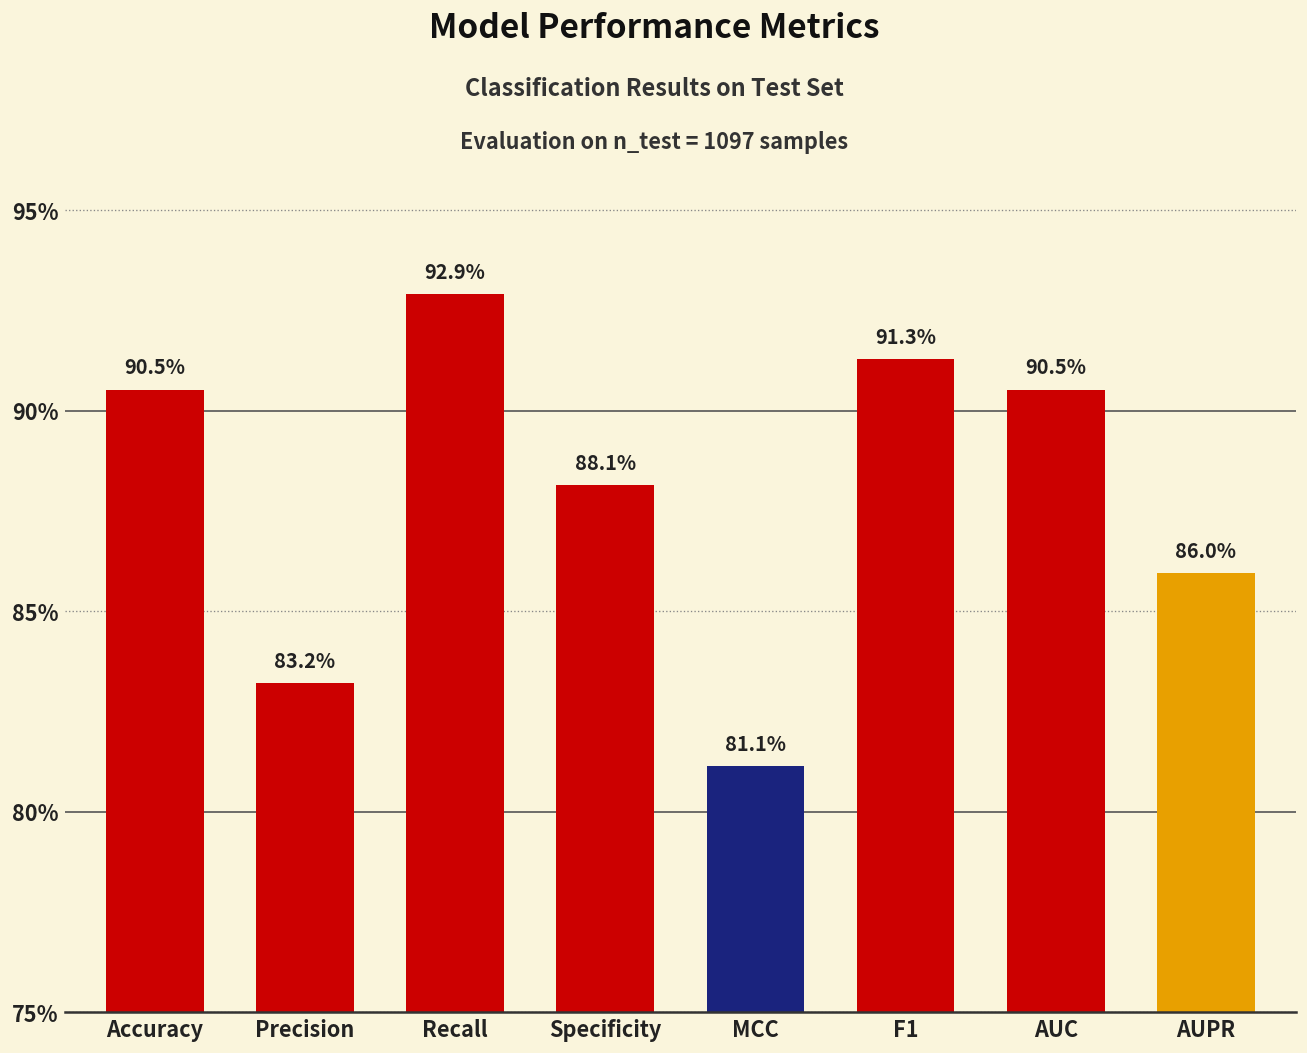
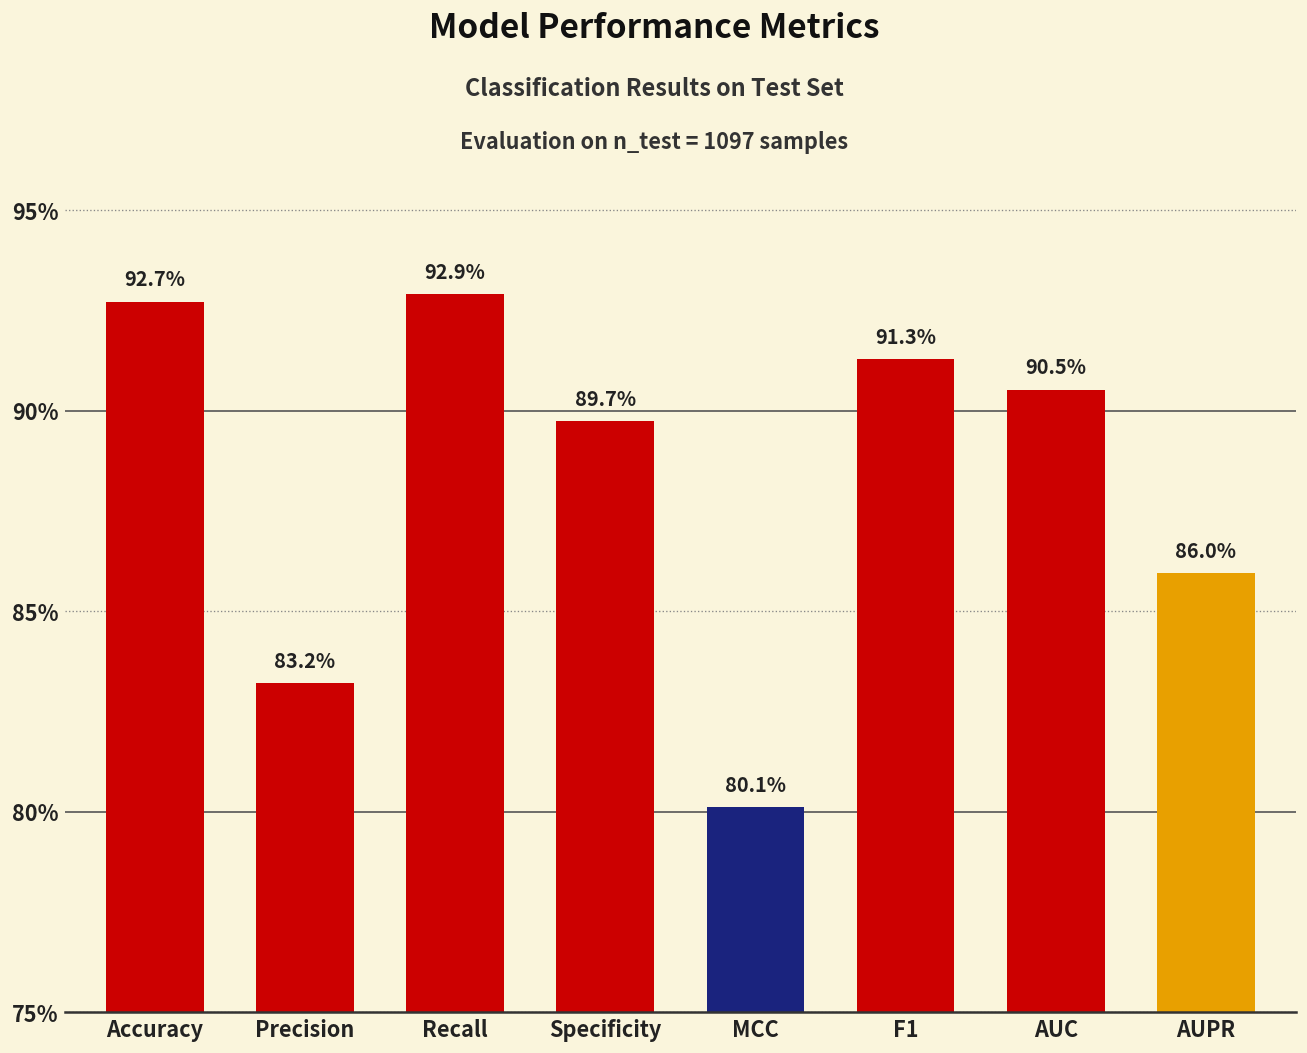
  {
-   "Accuracy": "90.5%",
+   "Accuracy": "92.7%",
    "Precision": "83.2%",
    "Recall": "92.9%",
-   "Specificity": "88.1%",
-   "MCC": "81.1%",
+   "Specificity": "89.7%",
+   "MCC": "80.1%",
    "F1": "91.3%",
    "AUC": "90.5%",
    "AUPR": "86.0%"
  }
